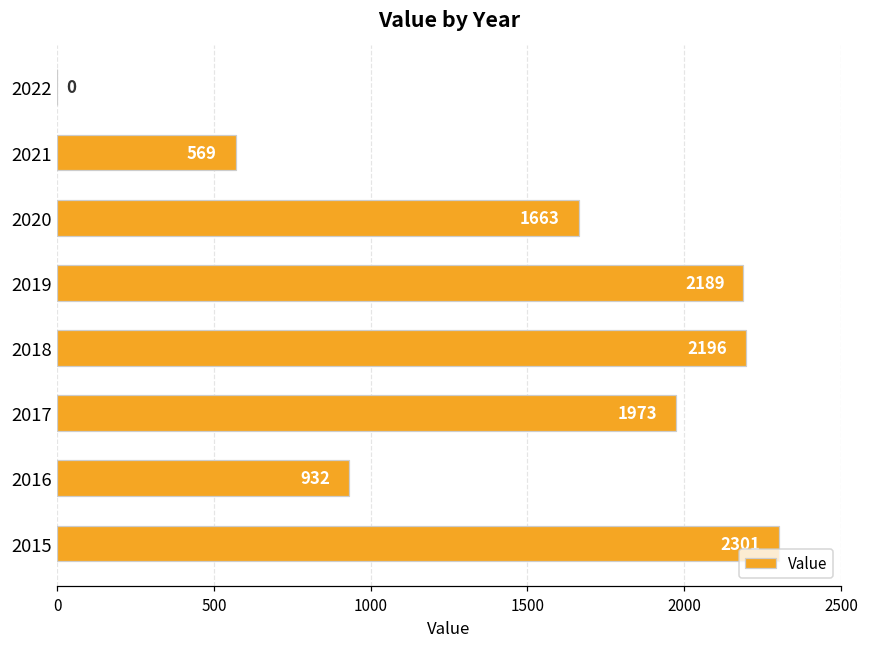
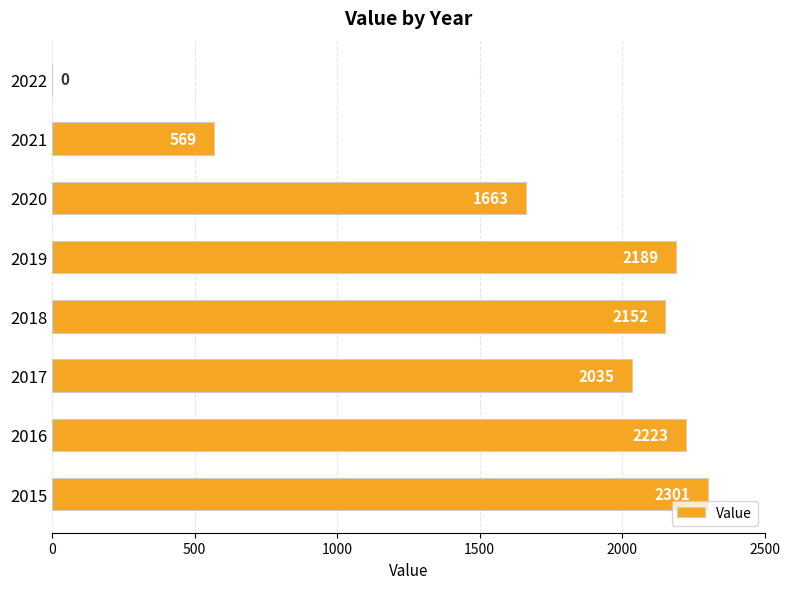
  {
    "2022": 0,
    "2021": 569,
    "2020": 1663,
    "2019": 2189,
-   "2018": 2196,
-   "2017": 1973,
-   "2016": 932
+   "2018": 2152,
+   "2017": 2035,
+   "2016": 2223
  }
